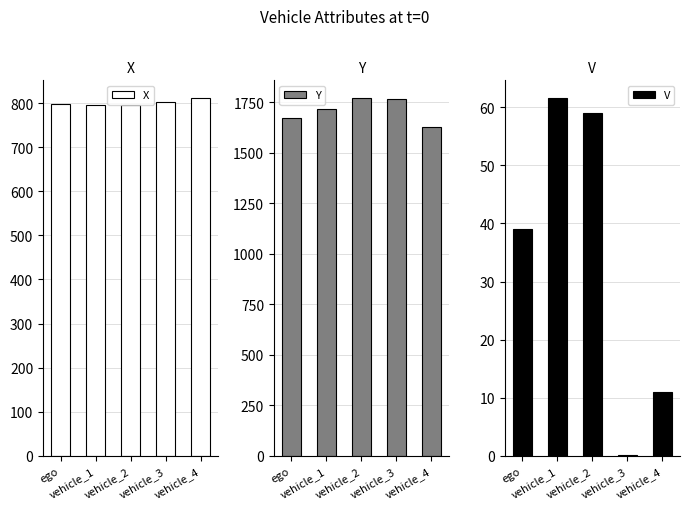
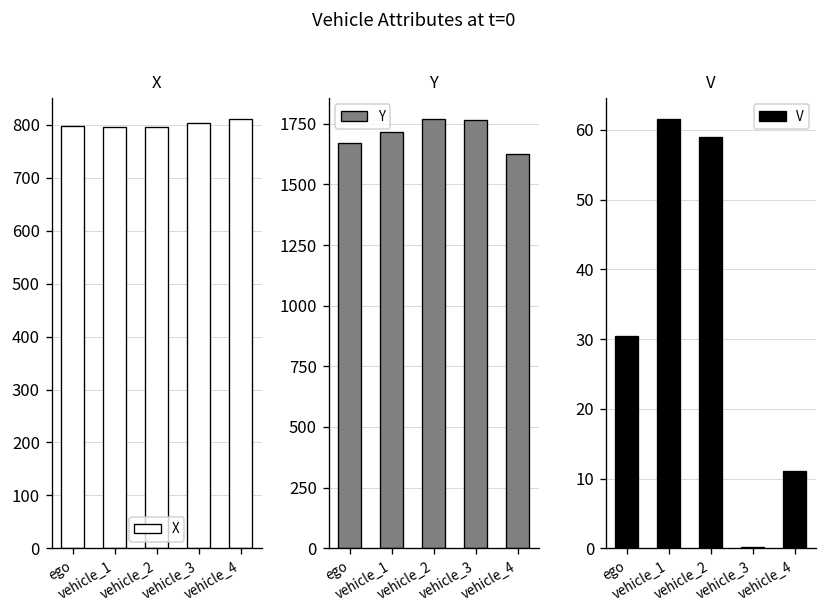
  {
    "X": {
      "ego": 800,
      "vehicle_1": 800,
      "vehicle_2": 800,
      "vehicle_3": 800,
      "vehicle_4": 810
    },
    "Y": {
      "ego": 1670,
      "vehicle_1": 1710,
      "vehicle_2": 1770,
      "vehicle_3": 1770,
      "vehicle_4": 1630
    },
    "V": {
-     "ego": 39,
+     "ego": 30,
      "vehicle_1": 62,
      "vehicle_2": 59,
      "vehicle_4": 11
    }
  }
